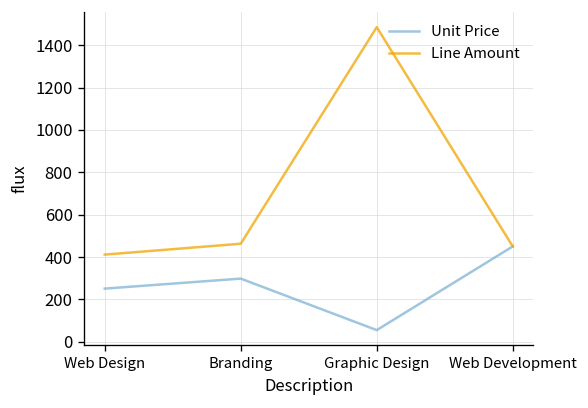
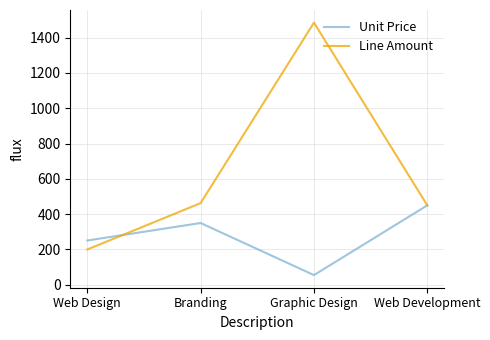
  {
    "Unit Price": {
      "Web Design": 250,
-     "Branding": 300,
+     "Branding": 350,
      "Graphic Design": 60
    },
    "Line Amount": {
-     "Web Design": 410,
+     "Web Design": 200,
      "Branding": 460,
      "Graphic Design": 1490
    }
  }
